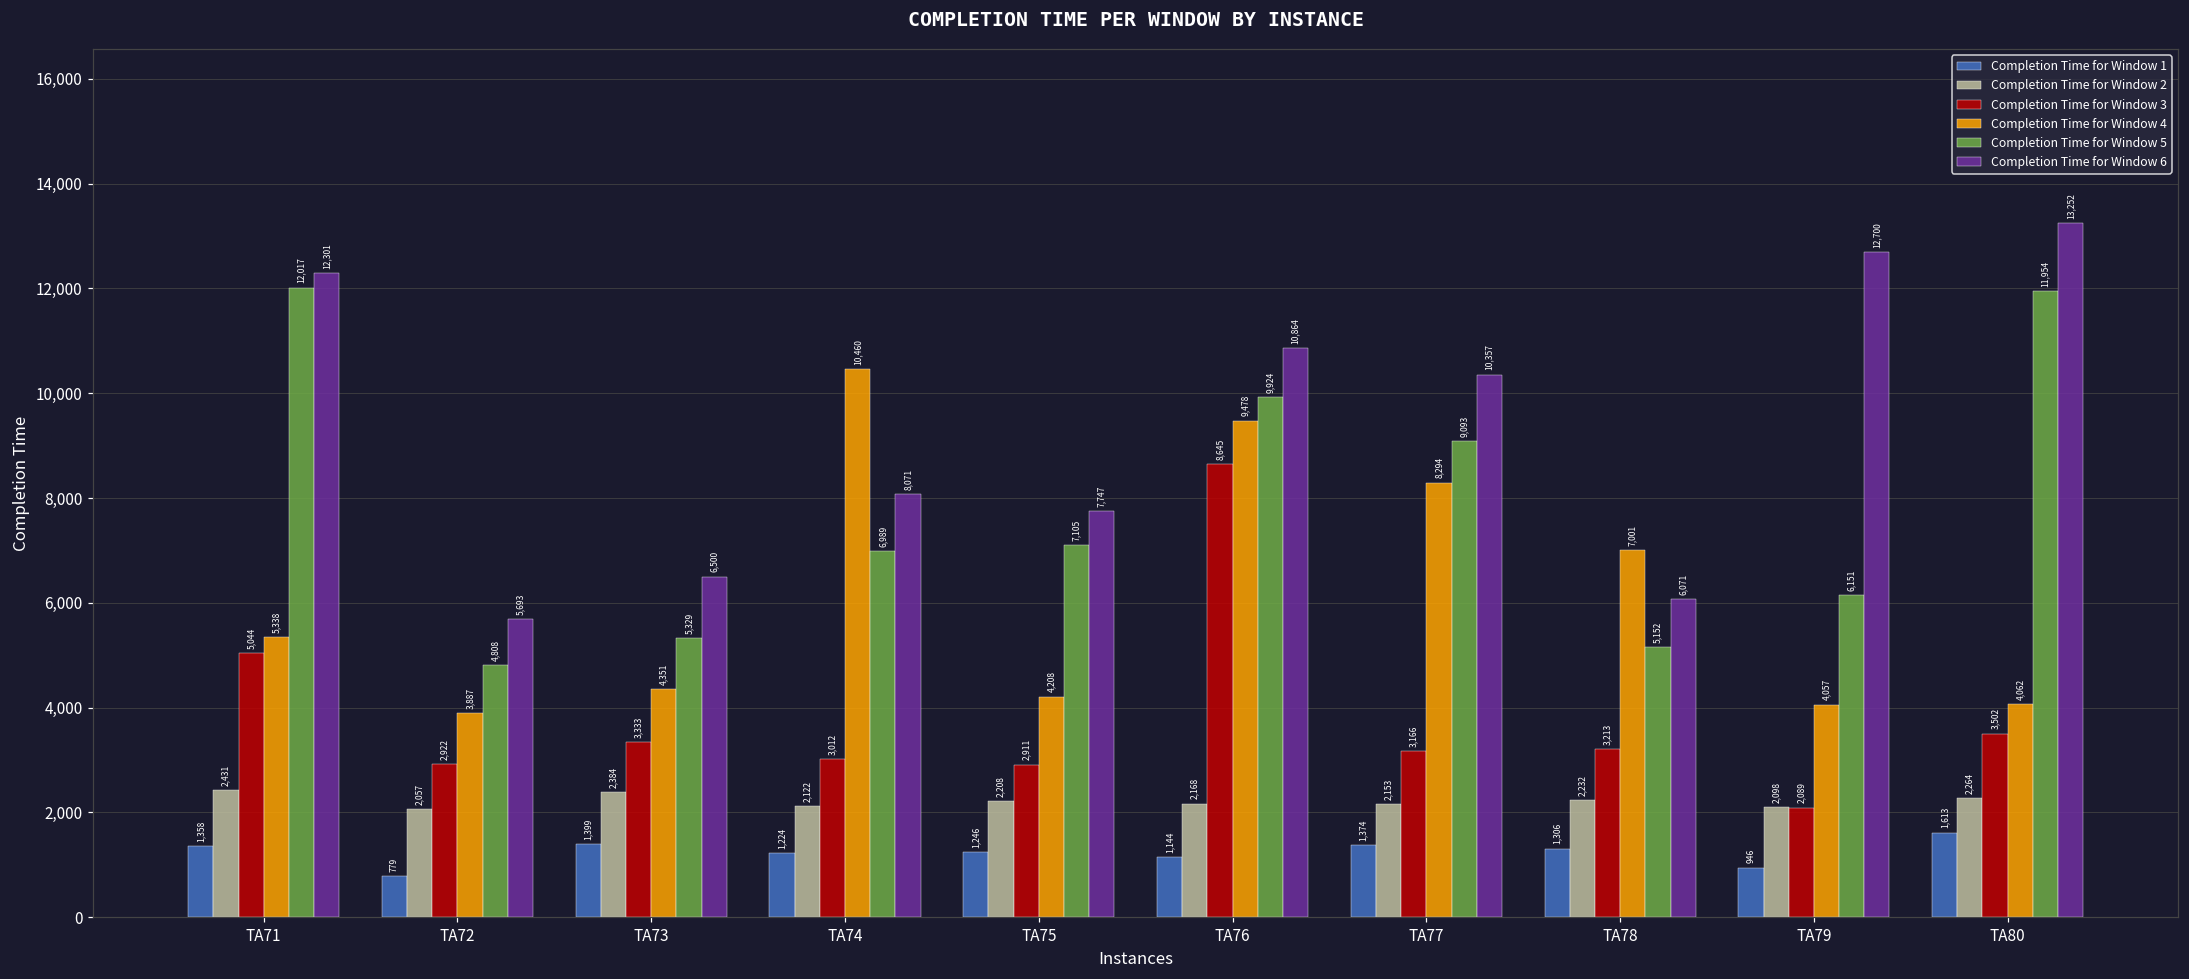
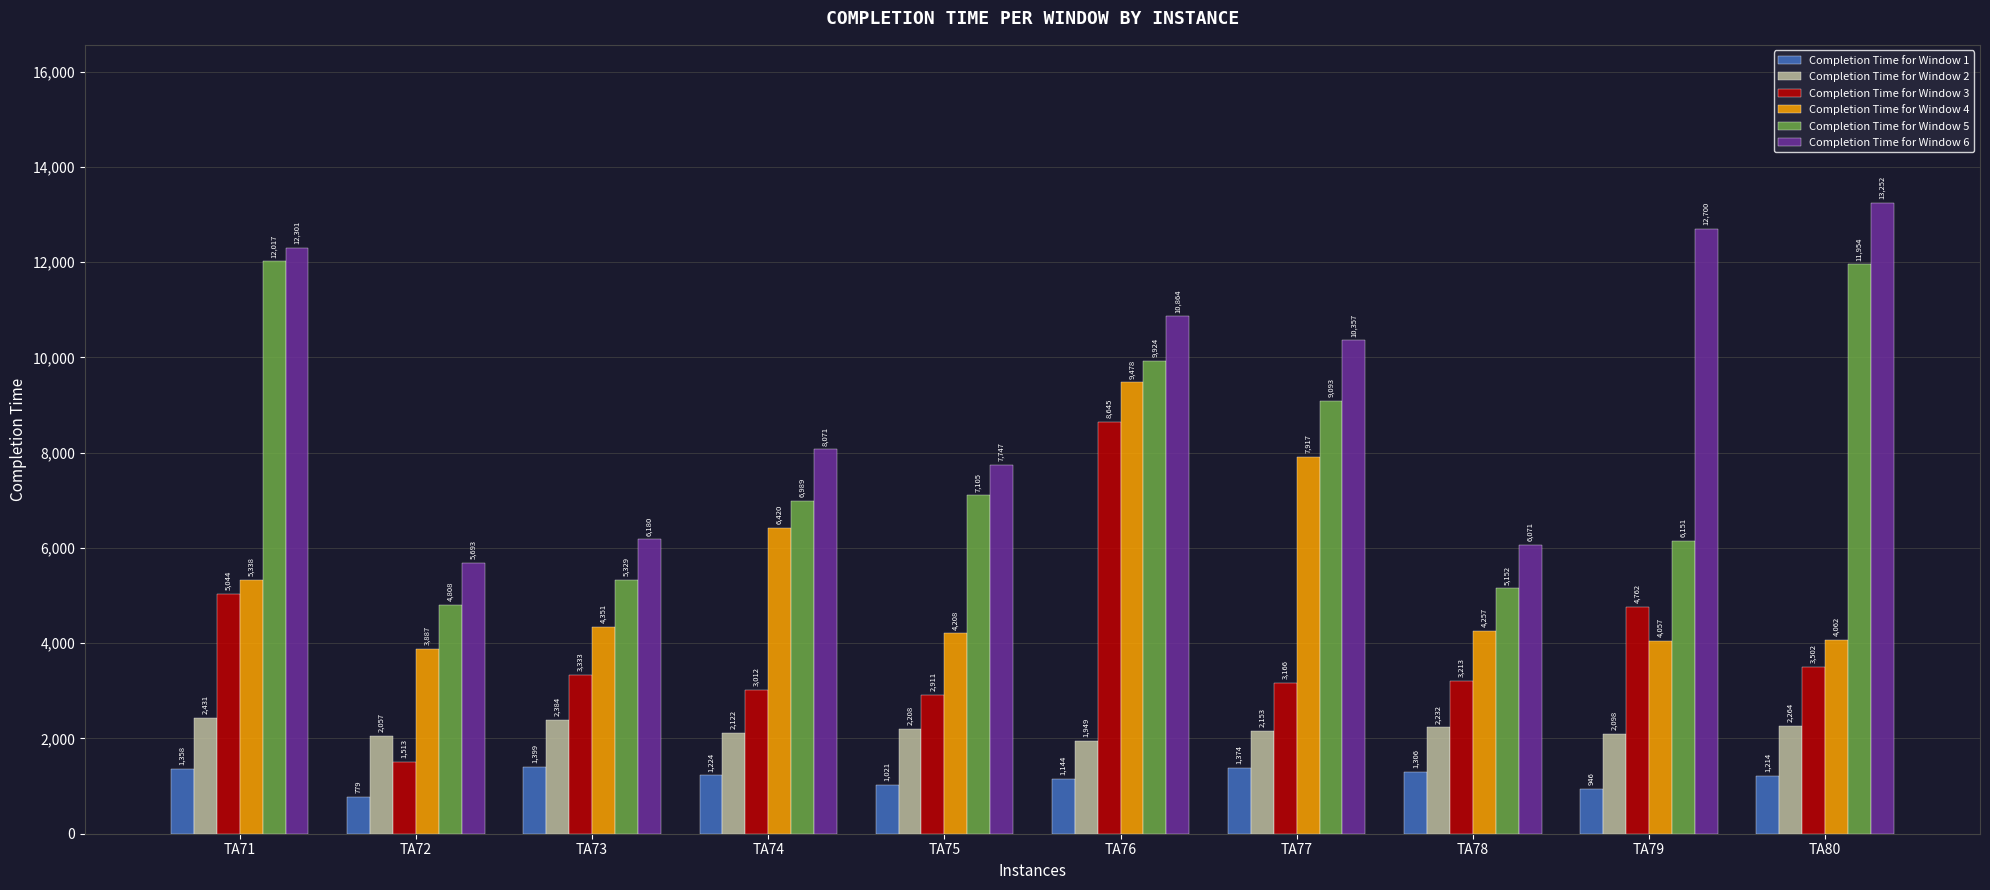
  {
    "Completion Time for Window 1": {
      "TA71": "1,358",
      "TA72": "779",
      "TA73": "1,399",
      "TA74": "1,224",
-     "TA75": "1,246",
+     "TA75": "1,021",
      "TA76": "1,144",
      "TA77": "1,374",
      "TA78": "1,306",
      "TA79": "946",
-     "TA80": "1,613"
+     "TA80": "1,214"
    },
    "Completion Time for Window 2": {
      "TA71": "2,431",
      "TA72": "2,057",
      "TA73": "2,384",
      "TA74": "2,122",
      "TA75": "2,208",
-     "TA76": "2,168",
+     "TA76": "1,949",
      "TA77": "2,153",
      "TA78": "2,232",
      "TA79": "2,098",
      "TA80": "2,264"
    },
    "Completion Time for Window 3": {
      "TA71": "5,044",
-     "TA72": "2,922",
+     "TA72": "1,513",
      "TA73": "3,333",
      "TA74": "3,012",
      "TA75": "2,911",
      "TA76": "8,645",
      "TA77": "3,166",
      "TA78": "3,213",
-     "TA79": "2,089",
+     "TA79": "4,762",
      "TA80": "3,502"
    },
    "Completion Time for Window 4": {
      "TA71": "5,338",
      "TA72": "3,887",
      "TA73": "4,351",
-     "TA74": "10,460",
+     "TA74": "6,420",
      "TA75": "4,208",
      "TA76": "9,478",
-     "TA77": "8,294",
-     "TA78": "7,001",
+     "TA77": "7,917",
+     "TA78": "4,257",
      "TA79": "4,057",
      "TA80": "4,062"
    },
    "Completion Time for Window 5": {
      "TA71": "12,017",
      "TA72": "4,808",
      "TA73": "5,329",
      "TA74": "6,989",
      "TA75": "7,105",
      "TA76": "9,924",
      "TA77": "9,093",
      "TA78": "5,152",
      "TA79": "6,151",
      "TA80": "11,954"
    },
    "Completion Time for Window 6": {
      "TA71": "12,301",
      "TA72": "5,693",
-     "TA73": "6,500",
+     "TA73": "6,180",
      "TA74": "8,071",
      "TA75": "7,747",
      "TA76": "10,864",
      "TA77": "10,357",
      "TA78": "6,071",
      "TA79": "12,700",
      "TA80": "13,252"
    }
  }
